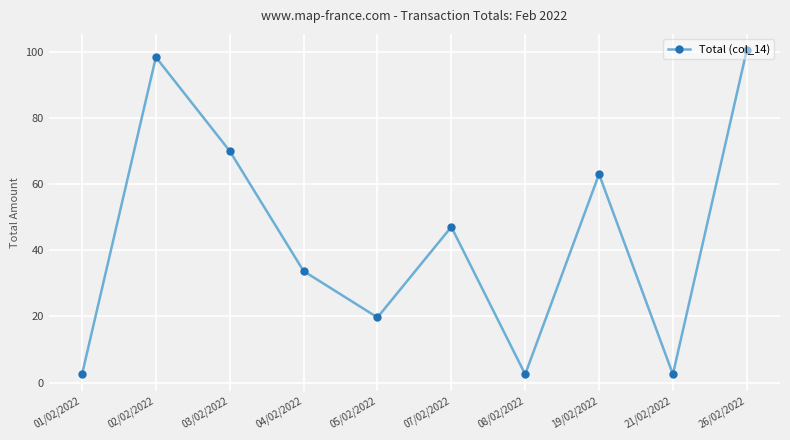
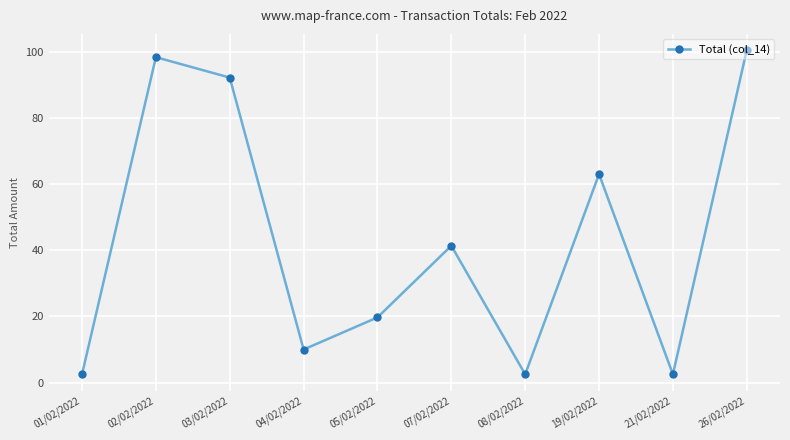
  {
    "01/02/2022": 3,
    "02/02/2022": 98,
-   "03/02/2022": 70,
-   "04/02/2022": 34,
+   "03/02/2022": 92,
+   "04/02/2022": 10,
    "05/02/2022": 20,
-   "07/02/2022": 47,
+   "07/02/2022": 41,
    "08/02/2022": 3,
    "19/02/2022": 63,
    "21/02/2022": 3
  }
